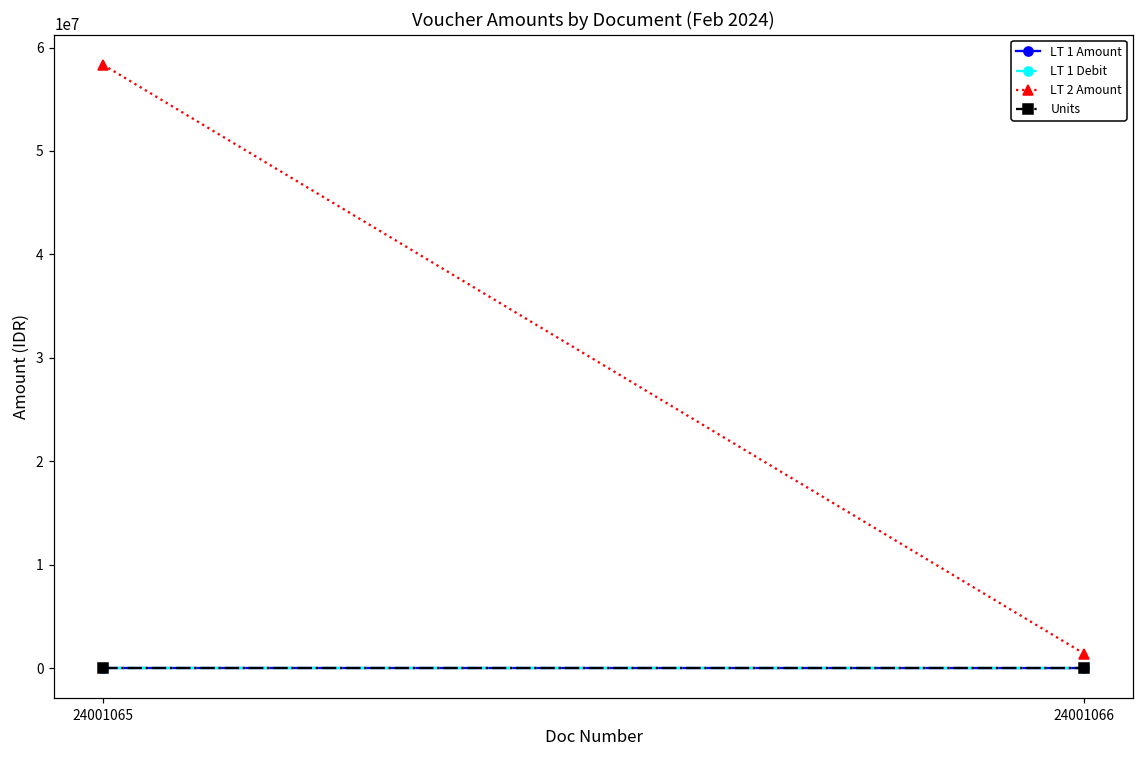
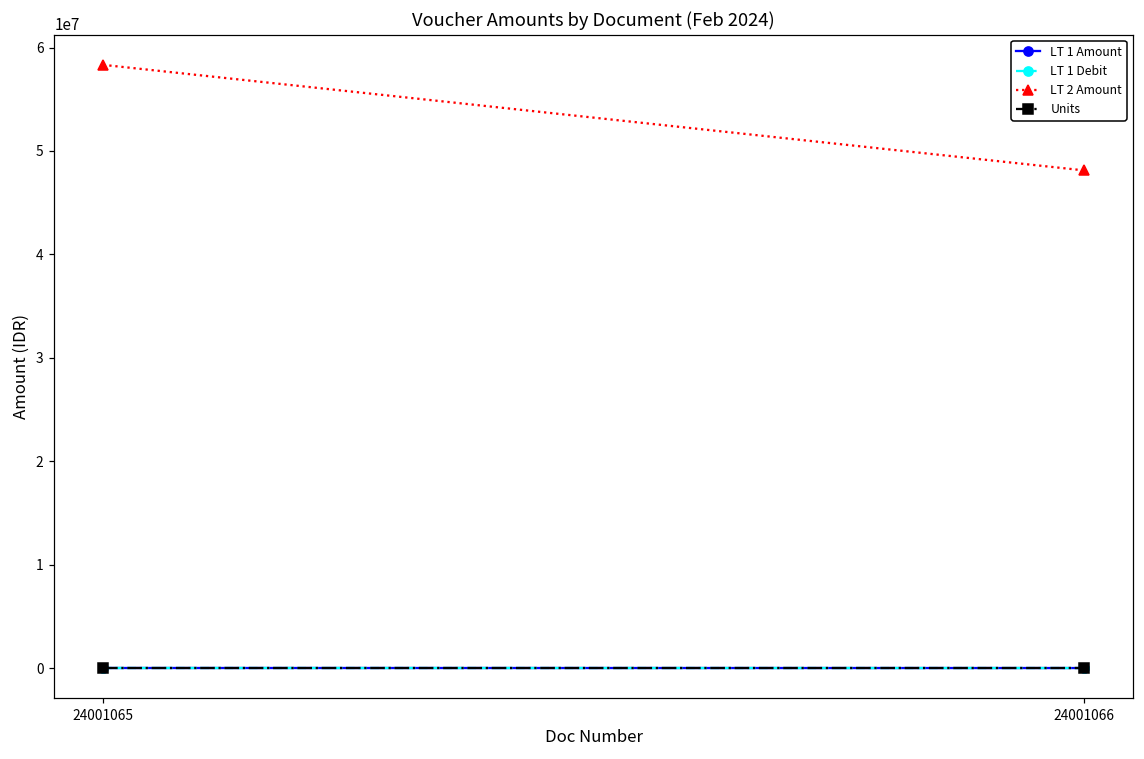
  {
    "Units": {
      "24001065": 0,
      "24001066": 0
    },
    "LT 2 Amount": {
      "24001065": 58000000,
-     "24001066": 1000000
+     "24001066": 48000000
    }
  }
